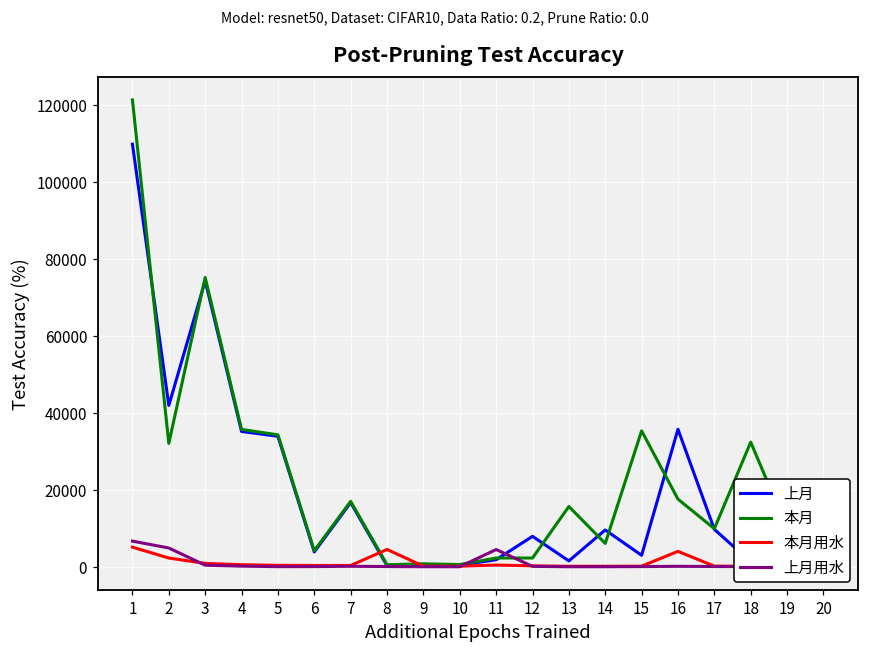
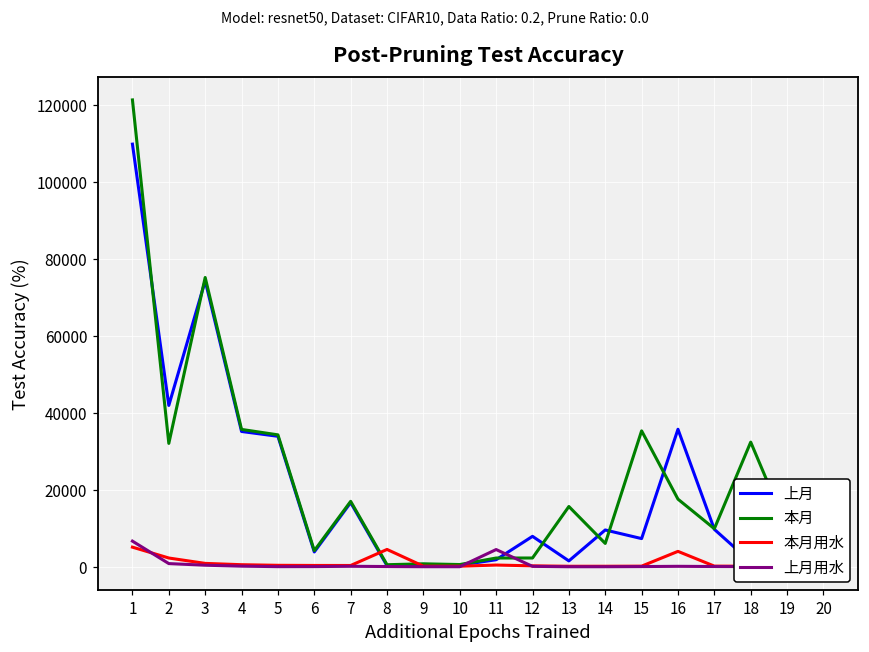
  {
    "上月": {
      "1": 110000,
      "2": 42000,
      "3": 74000,
      "12": 8000,
      "13": 2000,
      "14": 10000,
-     "15": 3000,
+     "15": 7000,
      "16": 36000
    },
    "本月": {
      "1": 121000,
      "2": 32000,
      "3": 75000,
      "12": 2000,
      "13": 16000,
      "14": 6000,
      "15": 35000,
      "16": 18000,
      "18": 32000
    },
    "本月用水": {
      "1": 5000,
      "2": 2000,
      "8": 5000,
      "11": 0,
      "16": 4000
    },
    "上月用水": {
      "1": 7000,
-     "2": 5000,
+     "2": 1000,
      "11": 4000,
      "16": 0
    }
  }
